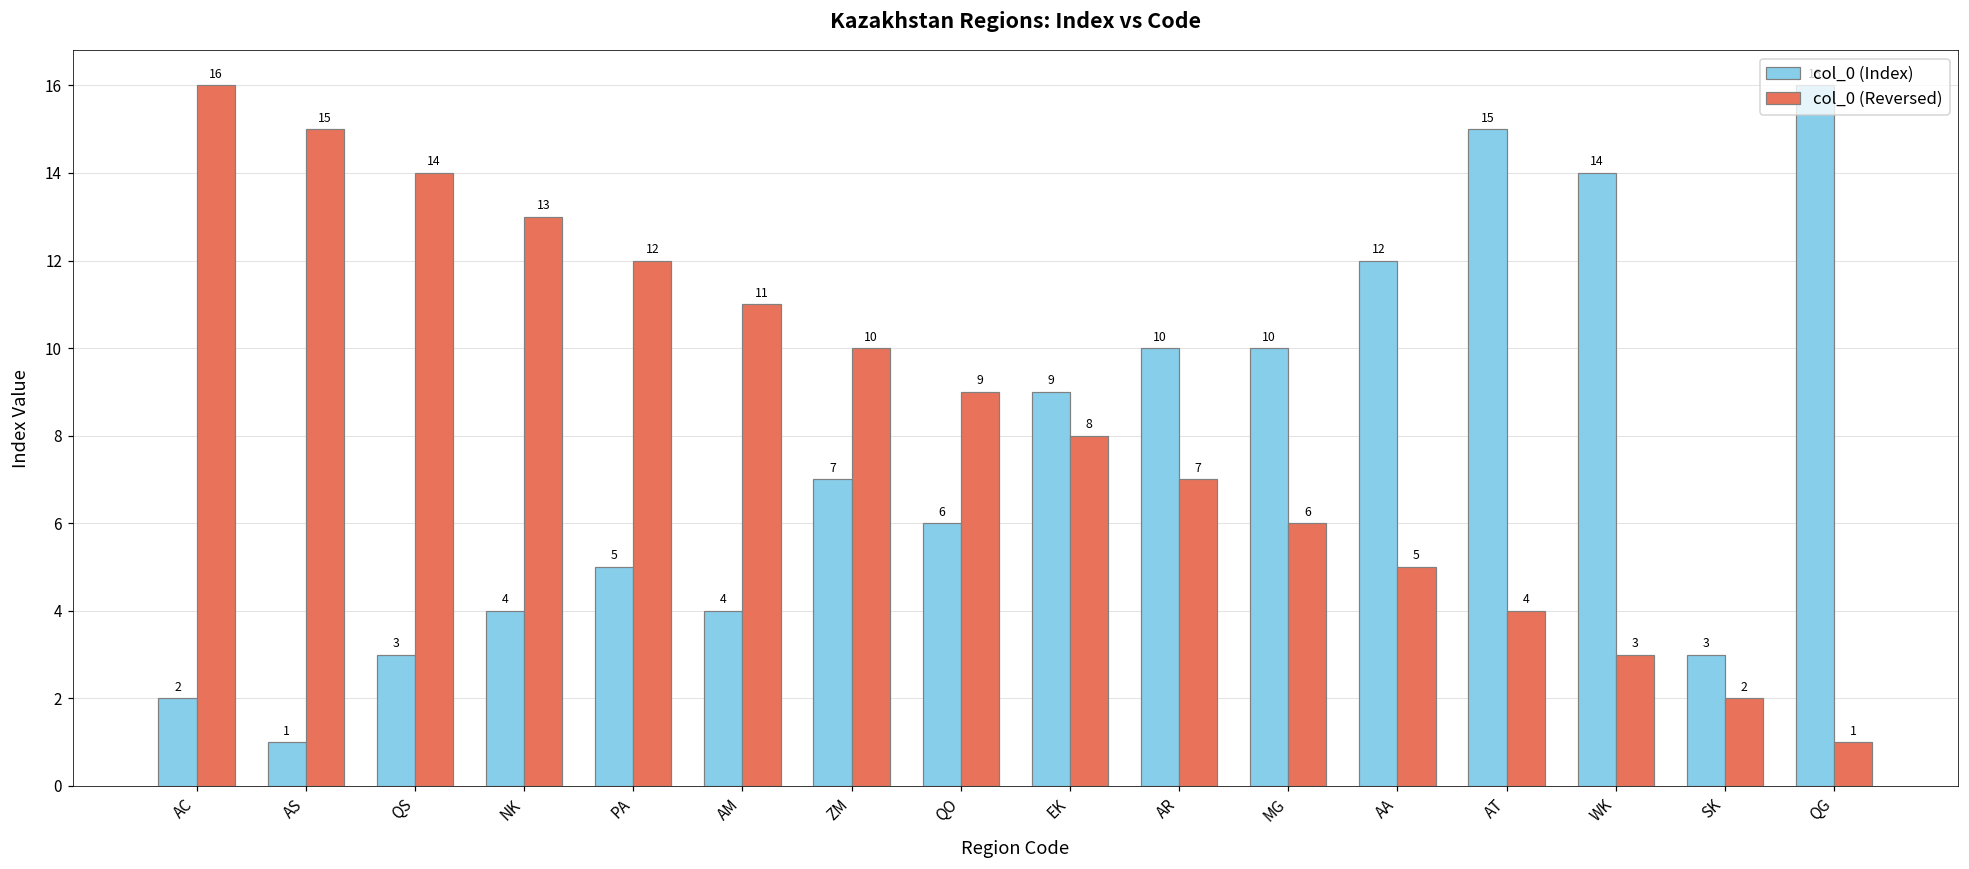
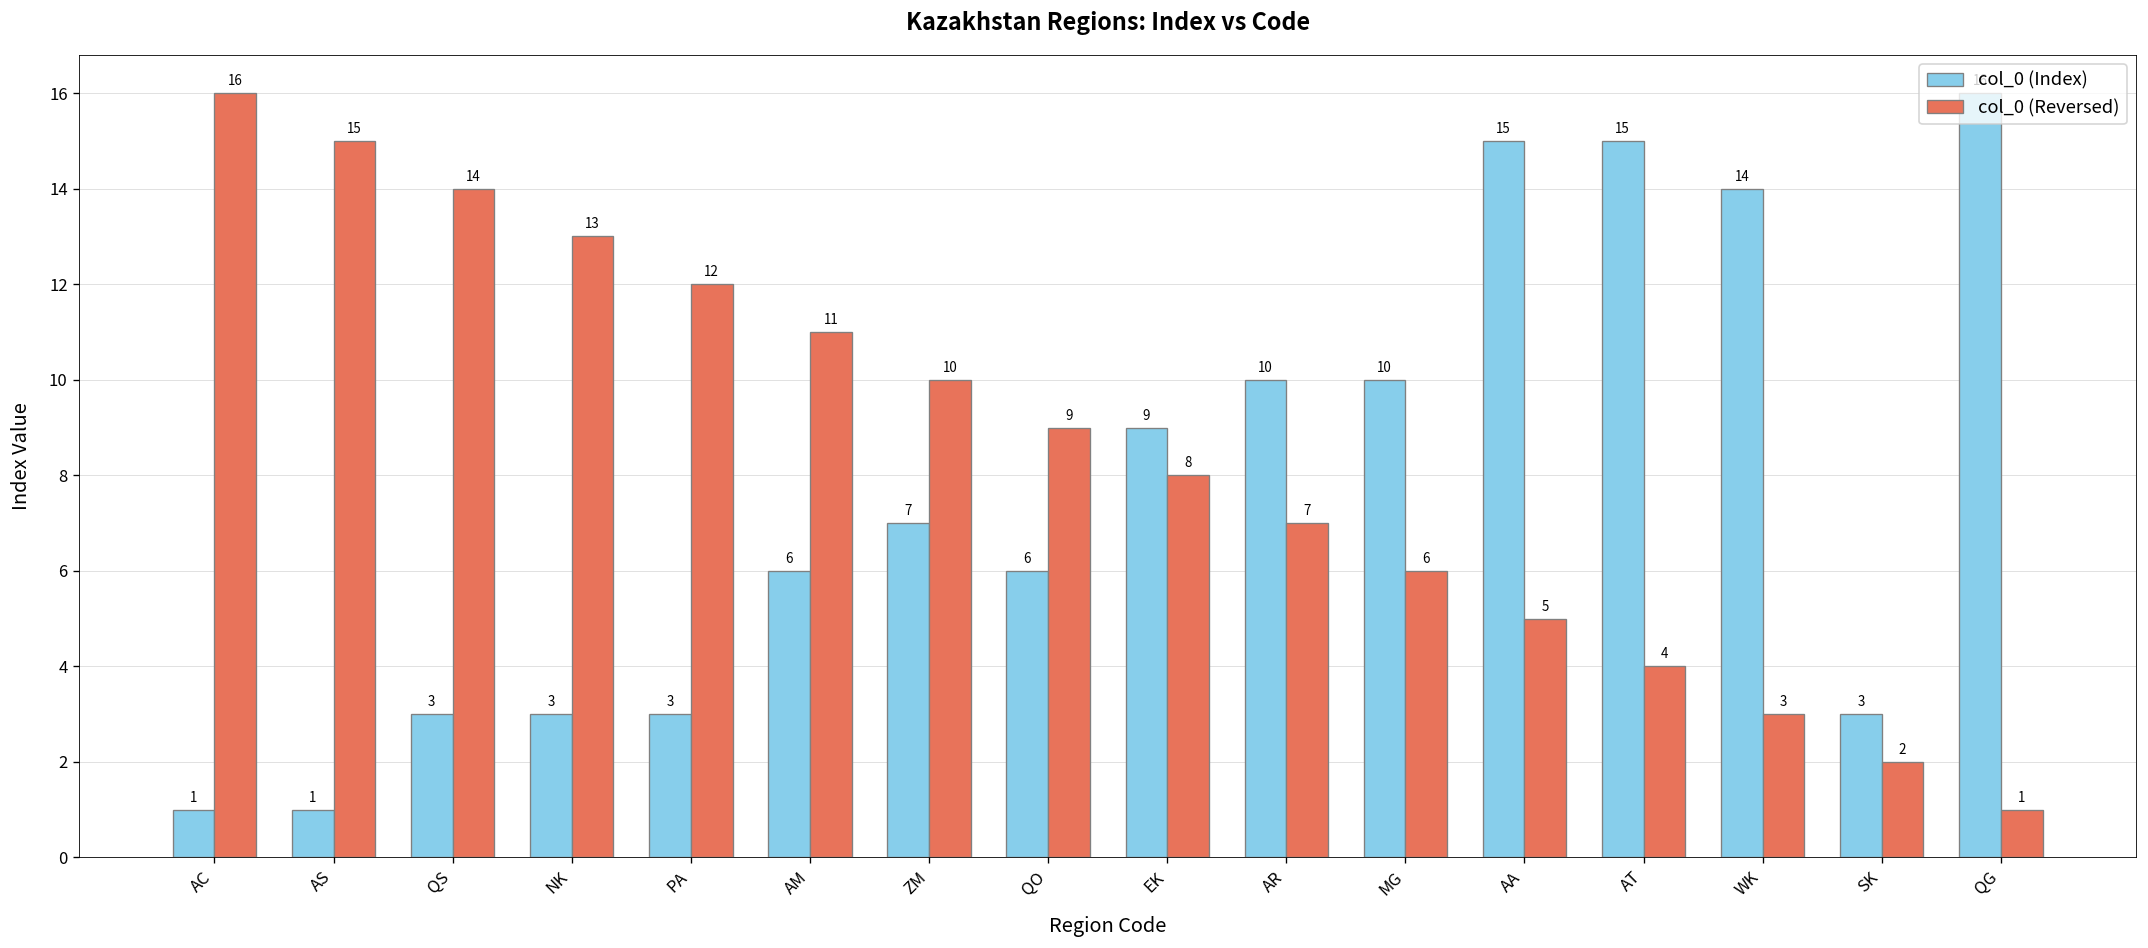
  {
    "col_0 (Index)": {
-     "AC": 2,
+     "AC": 1,
      "AS": 1,
      "QS": 3,
-     "NK": 4,
-     "PA": 5,
-     "AM": 4,
+     "NK": 3,
+     "PA": 3,
+     "AM": 6,
      "ZM": 7,
      "QO": 6,
      "EK": 9,
      "AR": 10,
      "MG": 10,
-     "AA": 12,
+     "AA": 15,
      "AT": 15,
      "WK": 14,
      "SK": 3
    },
    "col_0 (Reversed)": {
      "AC": 16,
      "AS": 15,
      "QS": 14,
      "NK": 13,
      "PA": 12,
      "AM": 11,
      "ZM": 10,
      "QO": 9,
      "EK": 8,
      "AR": 7,
      "MG": 6,
      "AA": 5,
      "AT": 4,
      "WK": 3,
      "SK": 2,
      "QG": 1
    }
  }
